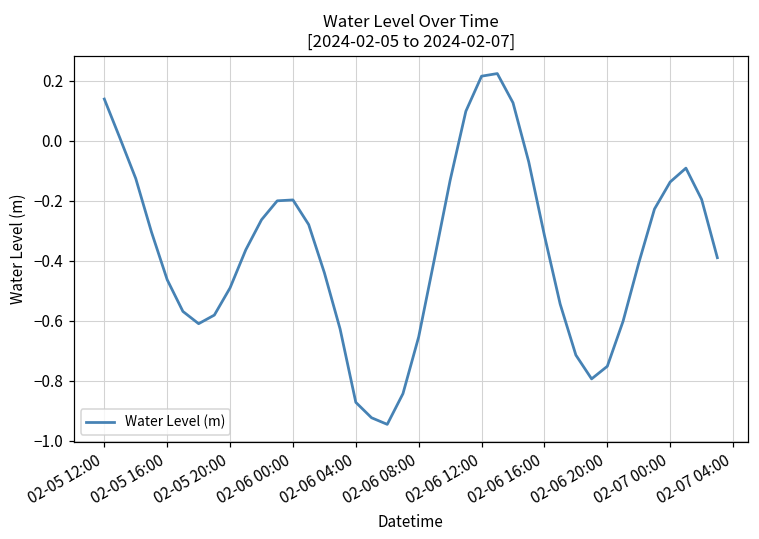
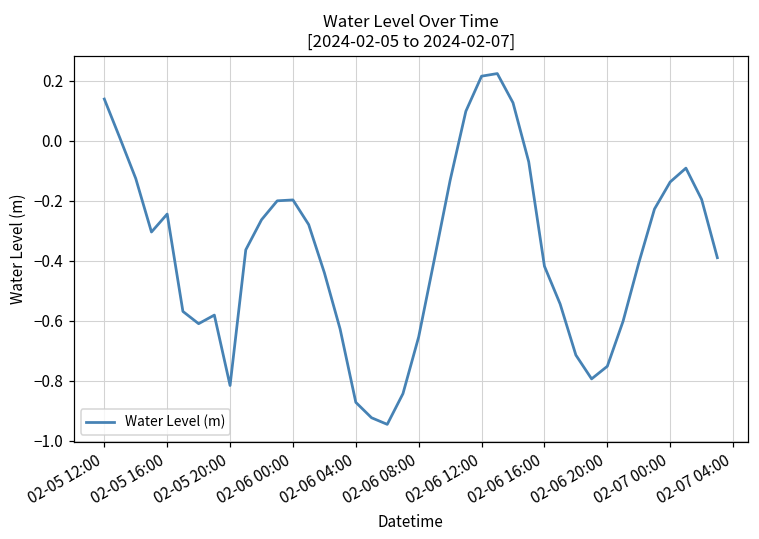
  {
    "02-05 12:00": 0.14,
-   "02-05 16:00": -0.46,
-   "02-05 20:00": -0.49,
+   "02-05 16:00": -0.24,
+   "02-05 20:00": -0.82,
    "02-06 00:00": -0.20,
    "02-06 04:00": -0.87,
    "02-06 08:00": -0.65,
    "02-06 12:00": 0.22,
-   "02-06 16:00": -0.32,
+   "02-06 16:00": -0.42,
    "02-06 20:00": -0.75,
    "02-07 00:00": -0.14
  }
